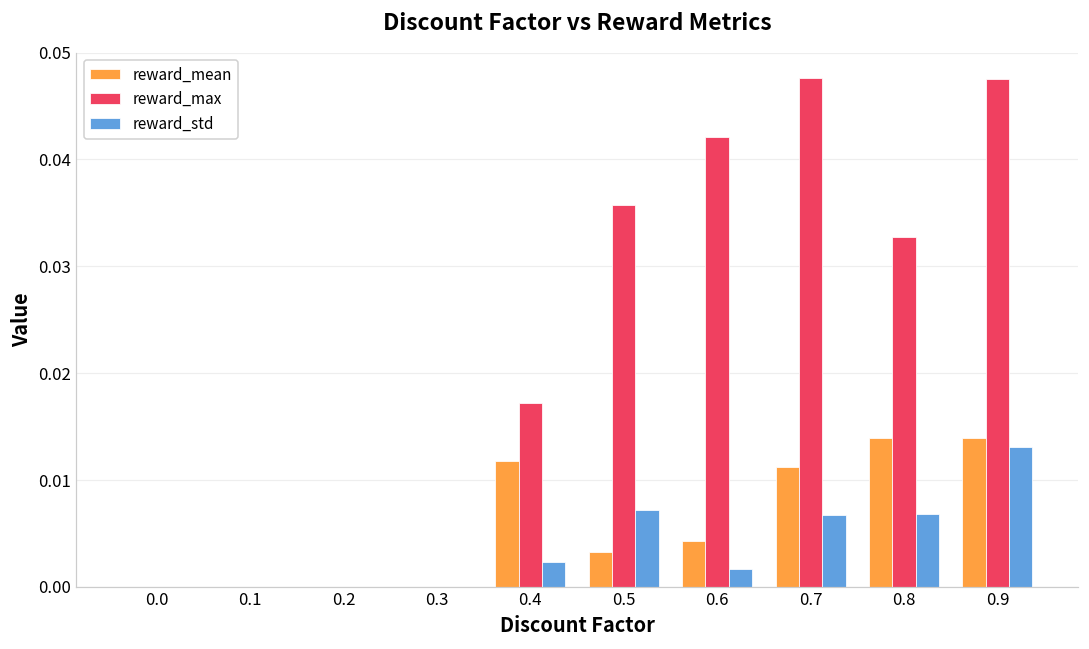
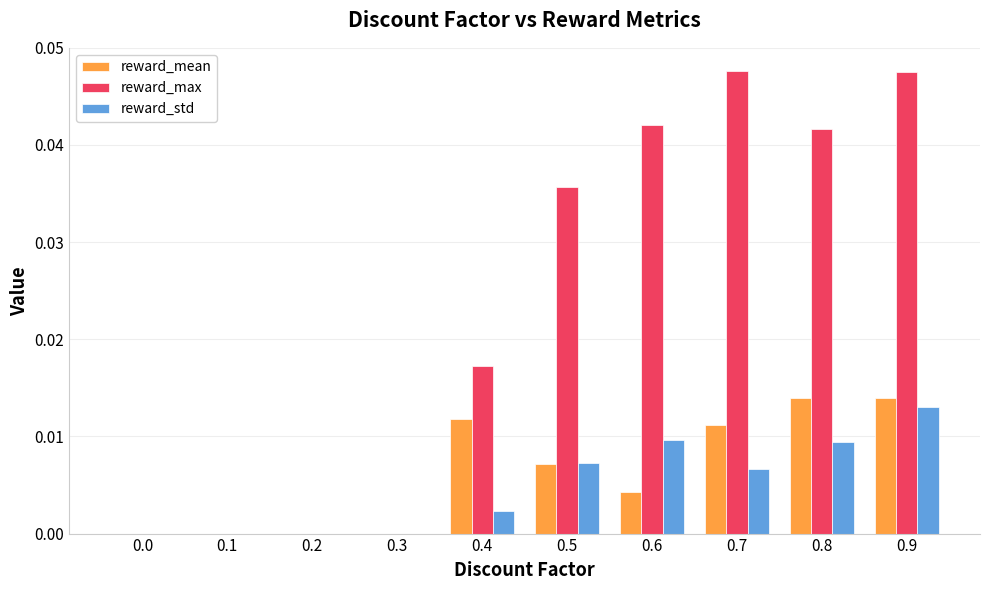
  {
    "reward_mean": {
      "0.0": 0.000,
      "0.1": 0.000,
      "0.2": 0.000,
      "0.3": 0.000,
      "0.4": 0.012,
-     "0.5": 0.003,
+     "0.5": 0.007,
      "0.6": 0.004,
      "0.7": 0.011,
      "0.8": 0.014,
      "0.9": 0.014
    },
    "reward_max": {
      "0.0": 0.000,
      "0.1": 0.000,
      "0.2": 0.000,
      "0.3": 0.000,
      "0.4": 0.017,
      "0.5": 0.036,
      "0.6": 0.042,
      "0.7": 0.048,
-     "0.8": 0.033,
+     "0.8": 0.042,
      "0.9": 0.047
    },
    "reward_std": {
      "0.0": 0.000,
      "0.1": 0.000,
      "0.2": 0.000,
      "0.3": 0.000,
      "0.4": 0.002,
      "0.5": 0.007,
-     "0.6": 0.002,
+     "0.6": 0.010,
      "0.7": 0.007,
-     "0.8": 0.007,
+     "0.8": 0.009,
      "0.9": 0.013
    }
  }
